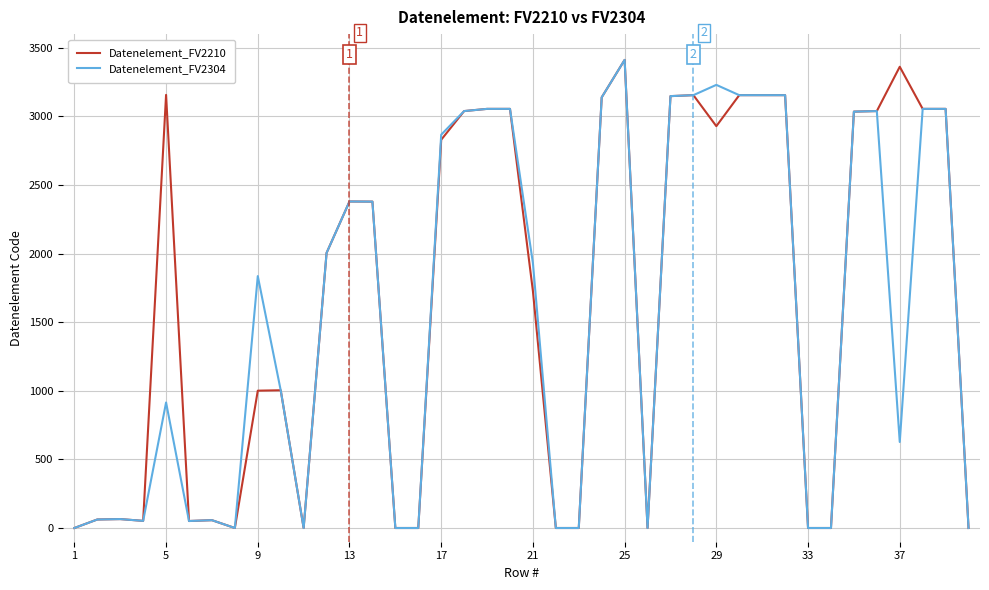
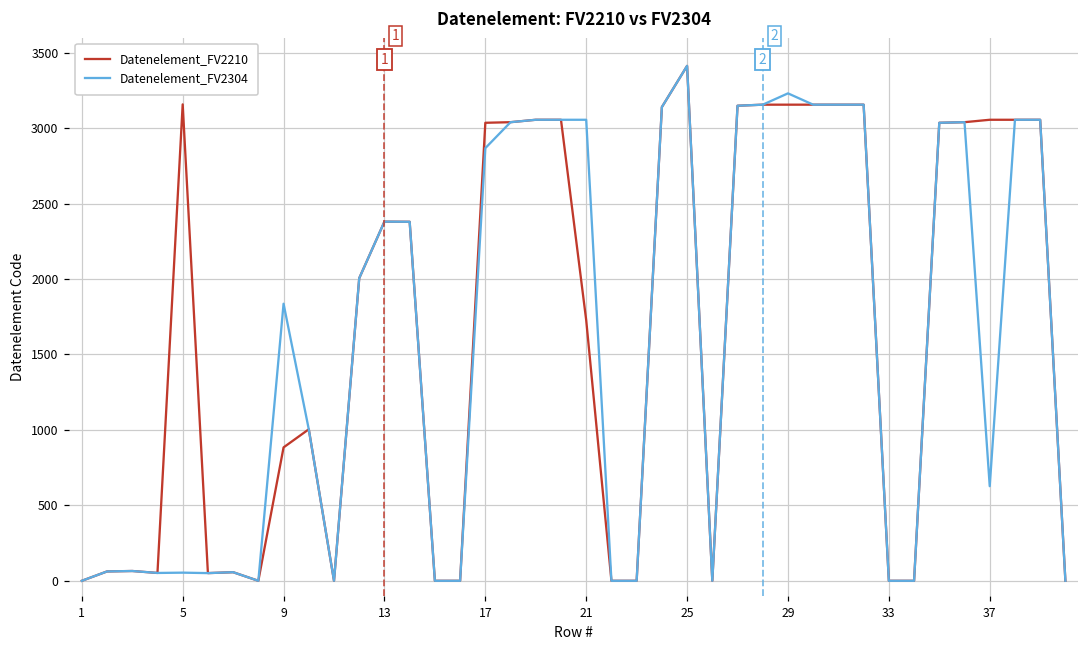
  {
    "Datenelement_FV2210": {
      "5": 3160,
-     "9": 1000,
-     "17": 2830,
+     "9": 880,
+     "17": 3040,
      "21": 1730,
-     "29": 2930,
-     "37": 3360
+     "29": 3160,
+     "37": 3060
    },
    "Datenelement_FV2304": {
-     "5": 920,
+     "5": 50,
      "9": 1840,
      "17": 2870,
-     "21": 1930,
+     "21": 3060,
      "29": 3230,
      "37": 630
    }
  }
